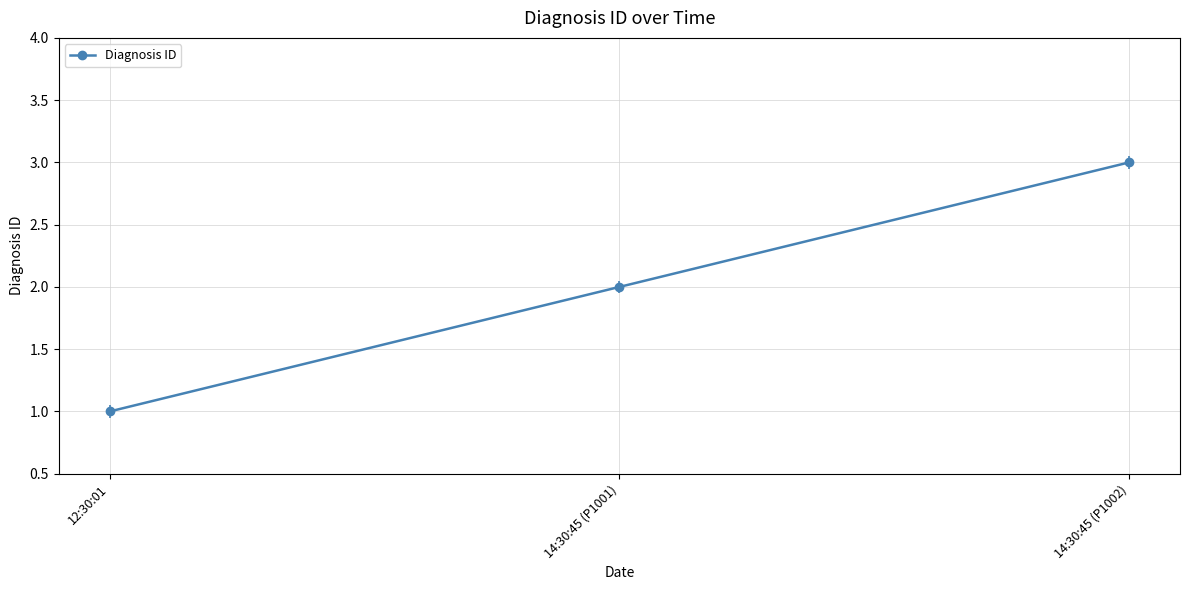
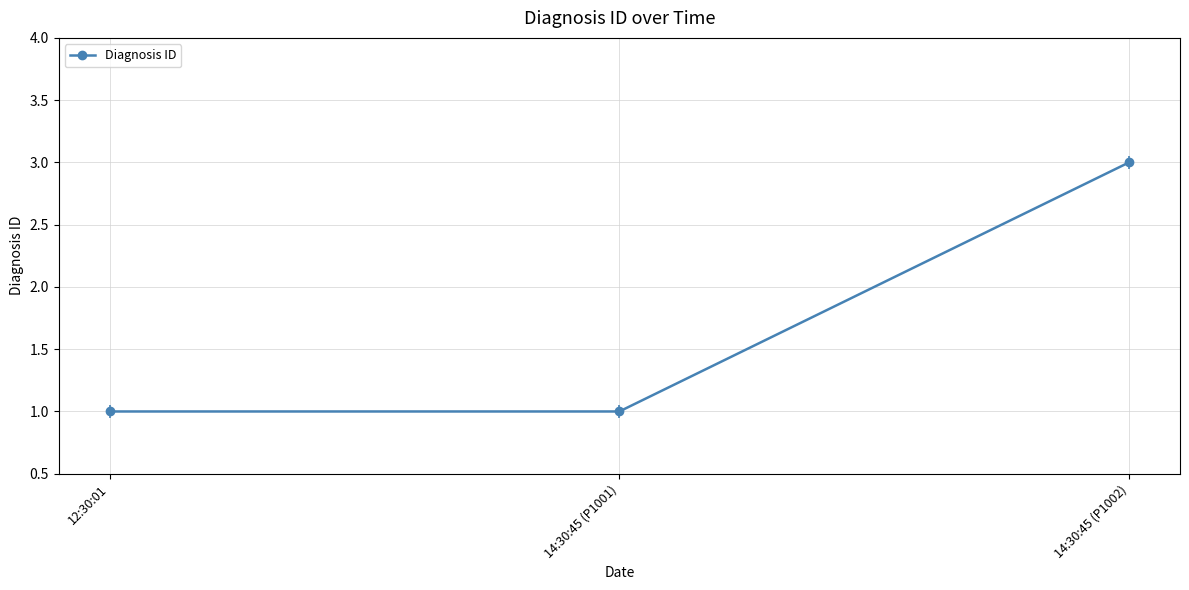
  {
    "12:30:01": 1,
-   "14:30:45 (P1001)": 2,
+   "14:30:45 (P1001)": 1,
    "14:30:45 (P1002)": 3
  }
